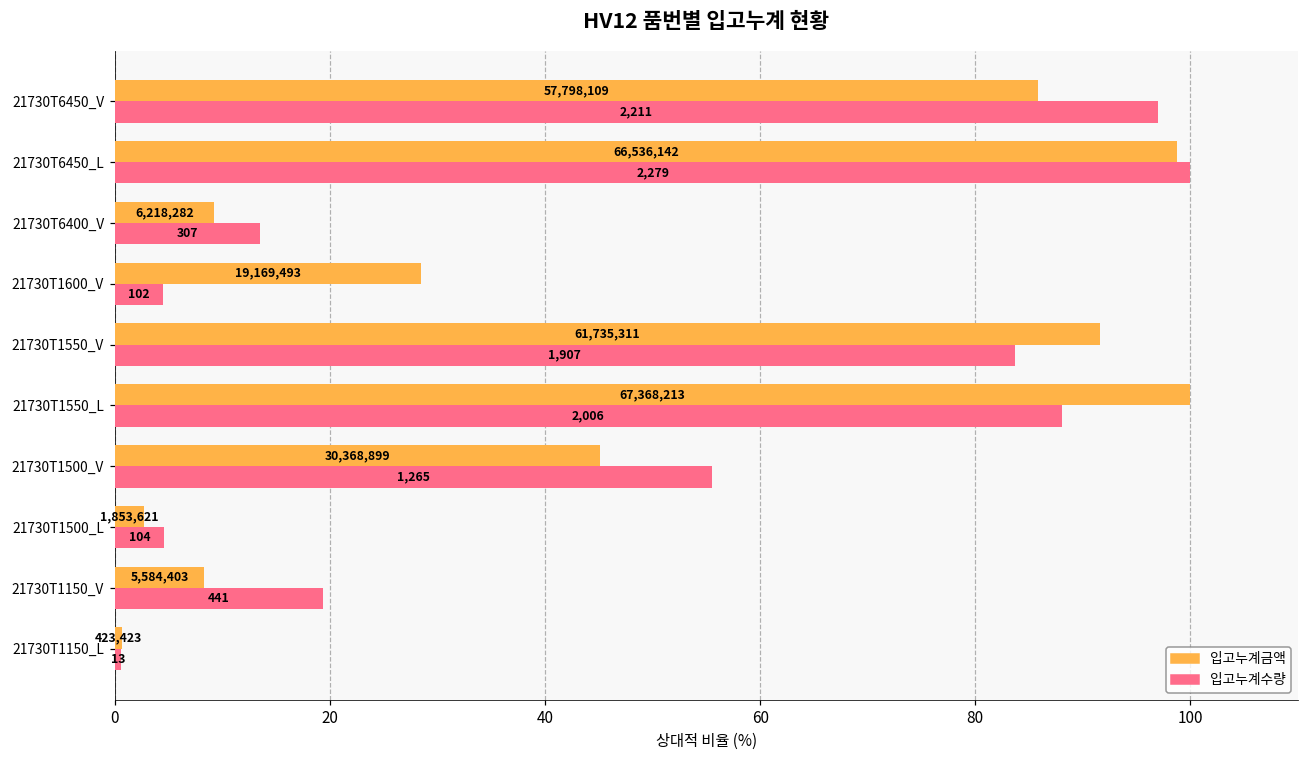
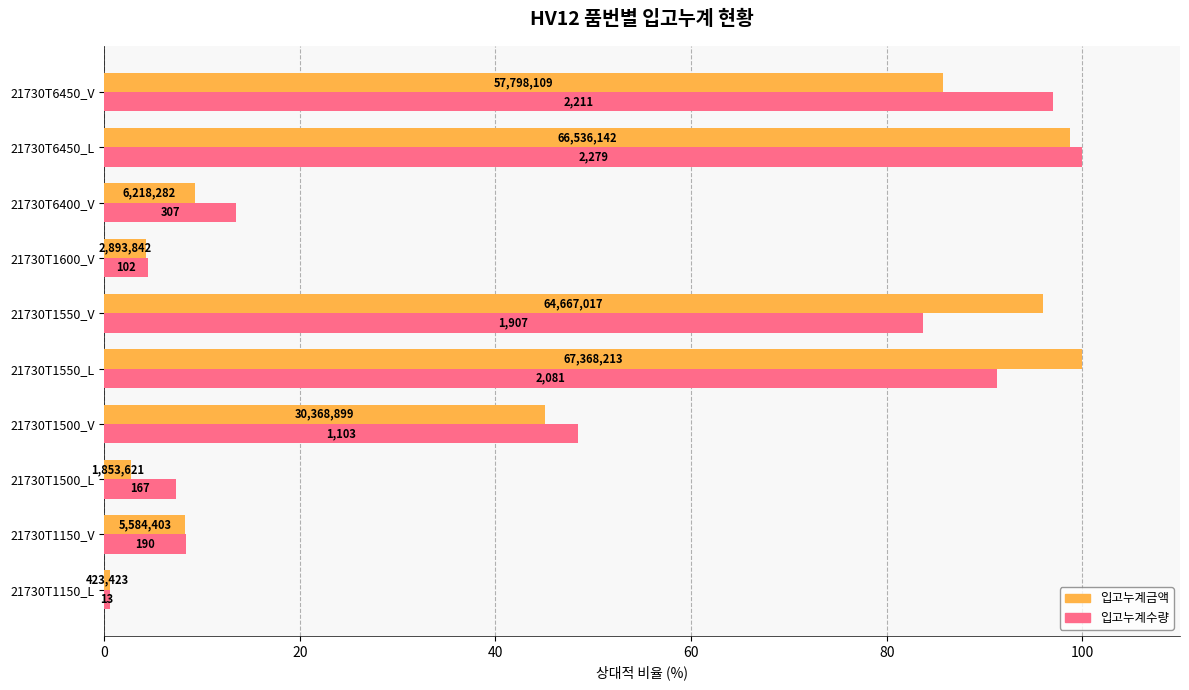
  {
    "입고누계금액": {
-     "21730T1600_V": "19,169,493",
-     "21730T1550_V": "61,735,311"
+     "21730T1600_V": "2,893,842",
+     "21730T1550_V": "64,667,017"
    },
    "입고누계수량": {
-     "21730T1550_L": "2,006",
-     "21730T1500_V": "1,265",
-     "21730T1500_L": "104",
-     "21730T1150_V": "441"
+     "21730T1550_L": "2,081",
+     "21730T1500_V": "1,103",
+     "21730T1500_L": "167",
+     "21730T1150_V": "190"
    }
  }
